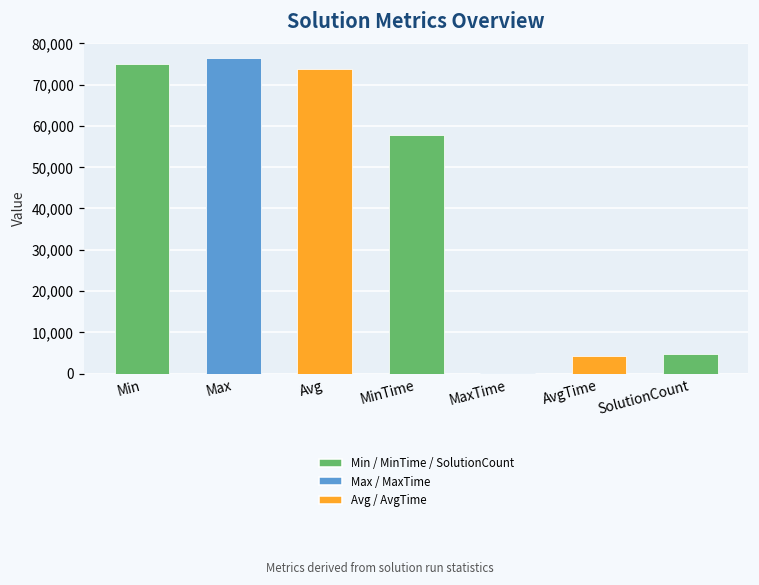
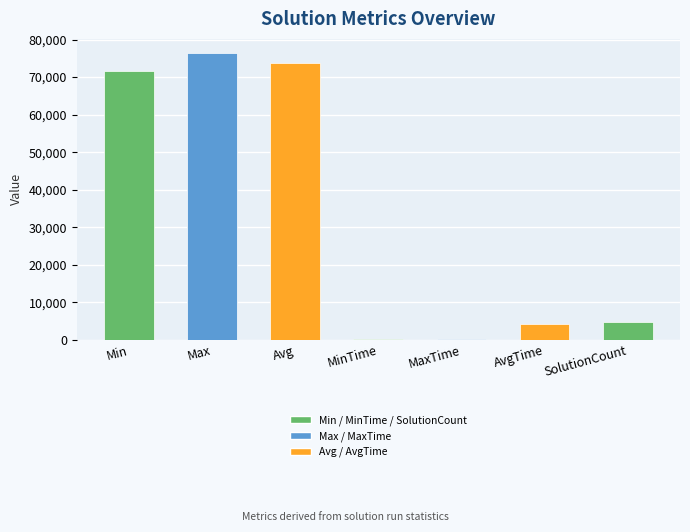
  {
-   "Min": "75,000",
+   "Min": "72,000",
    "Max": "76,000",
    "Avg": "74,000",
-   "MinTime": "58,000",
+   "MinTime": "0",
    "AvgTime": "4,000",
    "SolutionCount": "5,000"
  }
